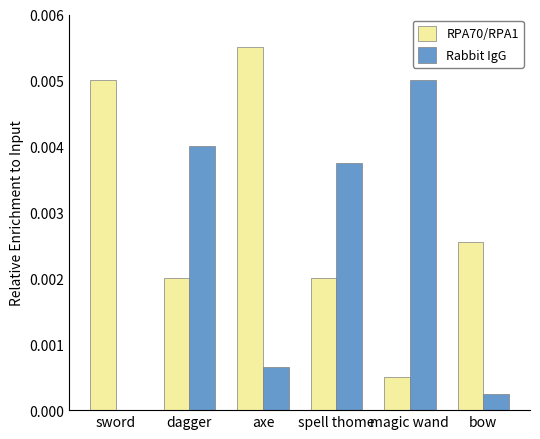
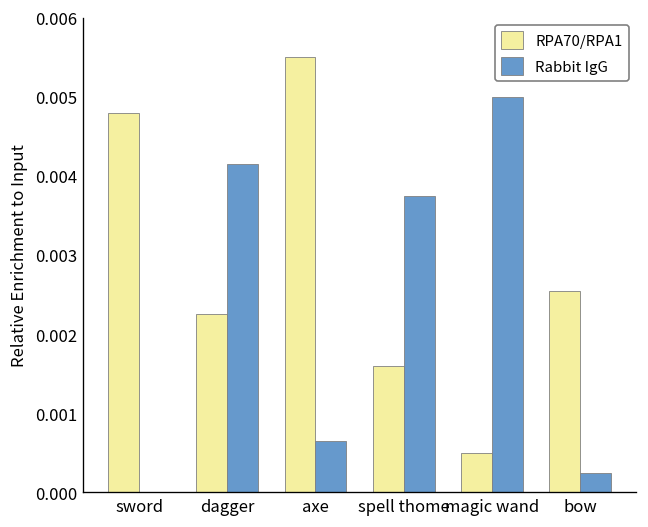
  {
    "RPA70/RPA1": {
-     "sword": 0.0050,
-     "dagger": 0.0020,
+     "sword": 0.0048,
+     "dagger": 0.0023,
      "axe": 0.0055,
-     "spell thome": 0.0020,
+     "spell thome": 0.0016,
      "magic wand": 0.0005,
      "bow": 0.0025
    },
    "Rabbit IgG": {
      "sword": 0.0000,
-     "dagger": 0.0040,
+     "dagger": 0.0042,
      "axe": 0.0007,
      "spell thome": 0.0037,
      "magic wand": 0.0050,
      "bow": 0.0003
    }
  }
